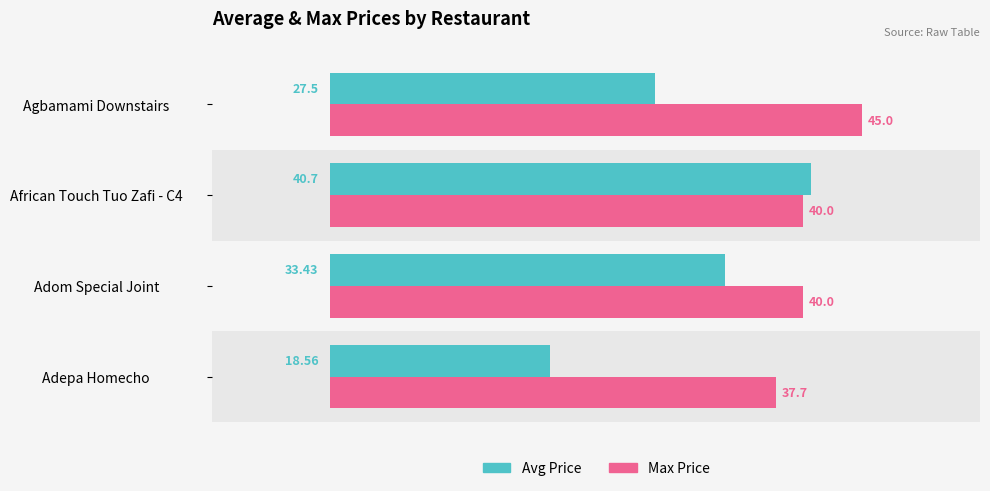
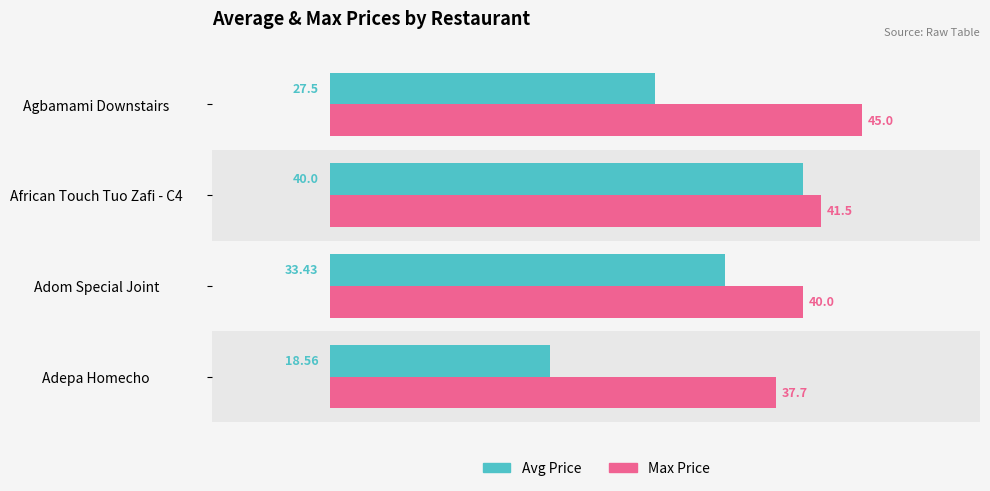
  {
    "Avg Price": {
-     "African Touch Tuo Zafi - C4": 40.7
+     "African Touch Tuo Zafi - C4": 40.0
    },
    "Max Price": {
      "Agbamami Downstairs": 45.0,
-     "African Touch Tuo Zafi - C4": 40.0,
+     "African Touch Tuo Zafi - C4": 41.5,
      "Adom Special Joint": 40.0,
      "Adepa Homecho": 37.7
    }
  }
